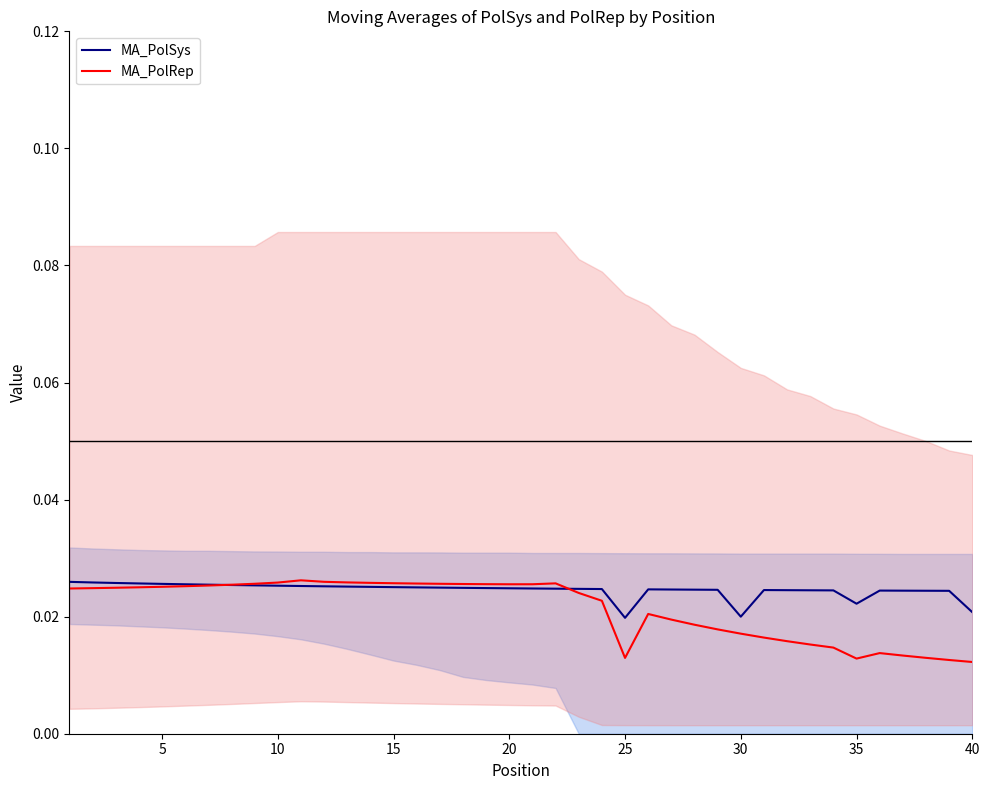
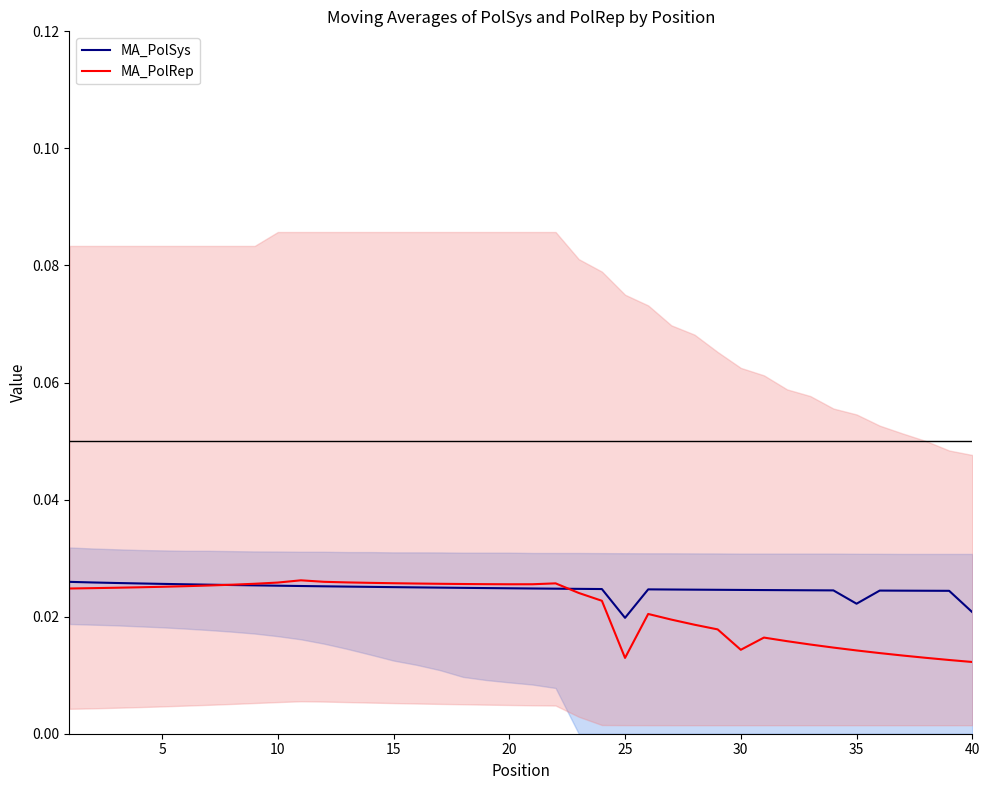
  {
    "MA_PolSys": {
      "5": 0.026,
      "10": 0.025,
      "15": 0.025,
      "20": 0.025,
      "25": 0.020,
-     "30": 0.020,
+     "30": 0.025,
      "35": 0.022,
      "40": 0.021
    },
    "MA_PolRep": {
      "5": 0.025,
      "10": 0.026,
      "15": 0.026,
      "20": 0.026,
      "25": 0.013,
-     "30": 0.017,
-     "35": 0.013,
+     "30": 0.014,
+     "35": 0.014,
      "40": 0.012
    }
  }
